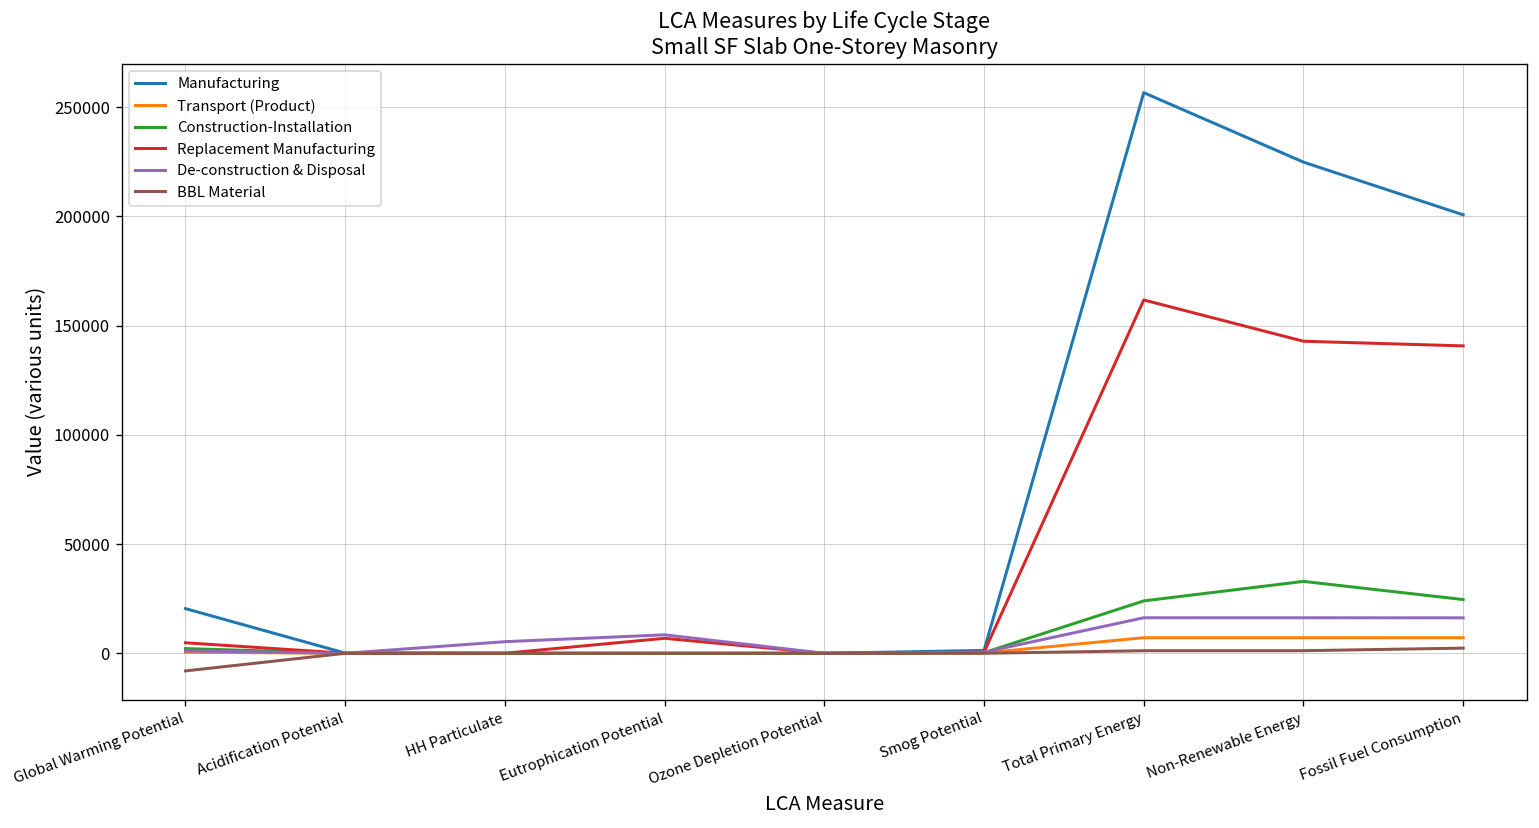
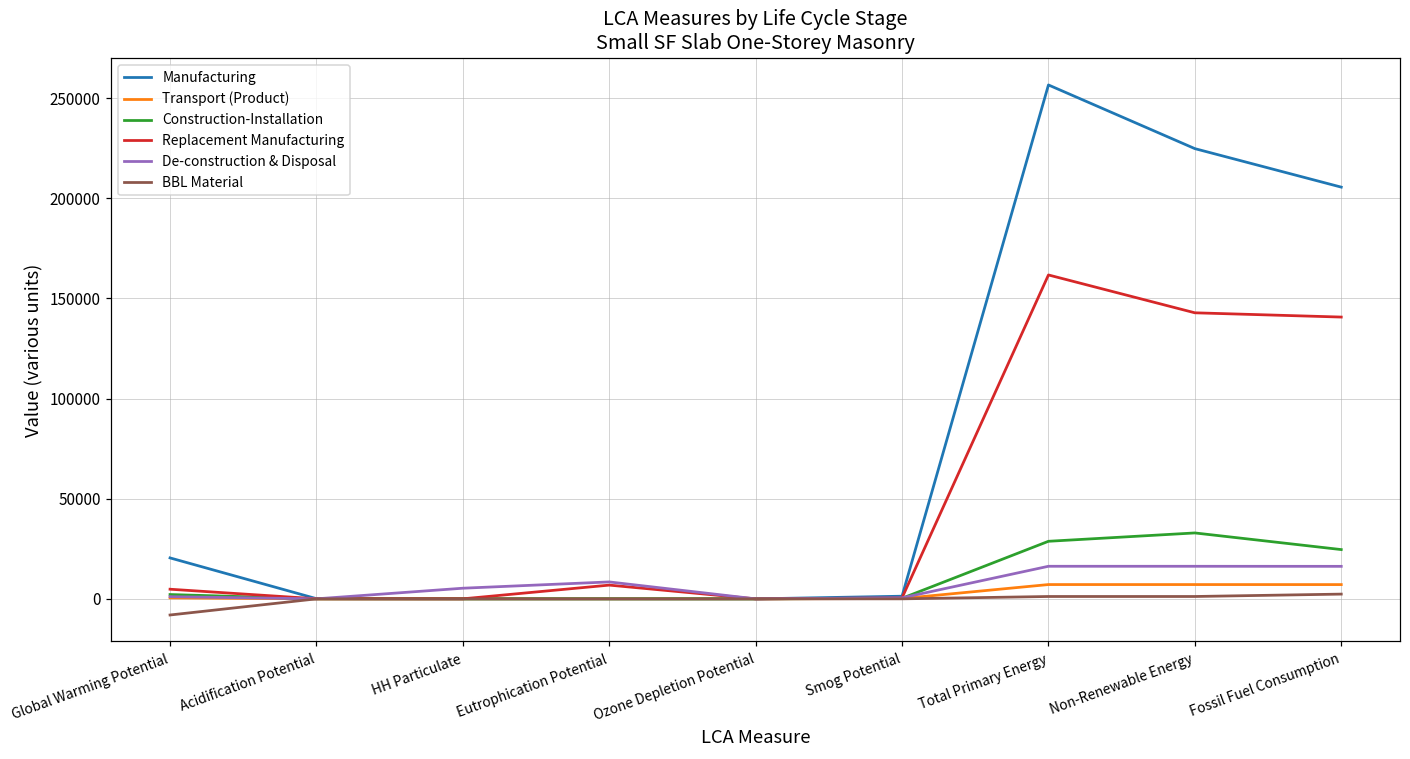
  {
    "Manufacturing": {
      "Global Warming Potential": 20000,
      "Total Primary Energy": 257000,
      "Non-Renewable Energy": 225000,
-     "Fossil Fuel Consumption": 201000
+     "Fossil Fuel Consumption": 206000
    },
    "Transport (Product)": {
      "Total Primary Energy": 7000,
      "Non-Renewable Energy": 7000,
      "Fossil Fuel Consumption": 7000
    },
    "Construction-Installation": {
-     "Total Primary Energy": 24000,
+     "Total Primary Energy": 29000,
      "Non-Renewable Energy": 33000,
      "Fossil Fuel Consumption": 25000
    },
    "Replacement Manufacturing": {
      "Global Warming Potential": 5000,
      "Eutrophication Potential": 7000,
      "Total Primary Energy": 162000,
      "Non-Renewable Energy": 143000,
      "Fossil Fuel Consumption": 141000
    },
    "De-construction & Disposal": {
      "HH Particulate": 5000,
      "Eutrophication Potential": 8000,
      "Total Primary Energy": 16000,
      "Non-Renewable Energy": 16000,
      "Fossil Fuel Consumption": 16000
    },
    "BBL Material": {
      "Global Warming Potential": -8000,
      "Total Primary Energy": 1000,
      "Non-Renewable Energy": 1000,
      "Fossil Fuel Consumption": 2000
    }
  }
